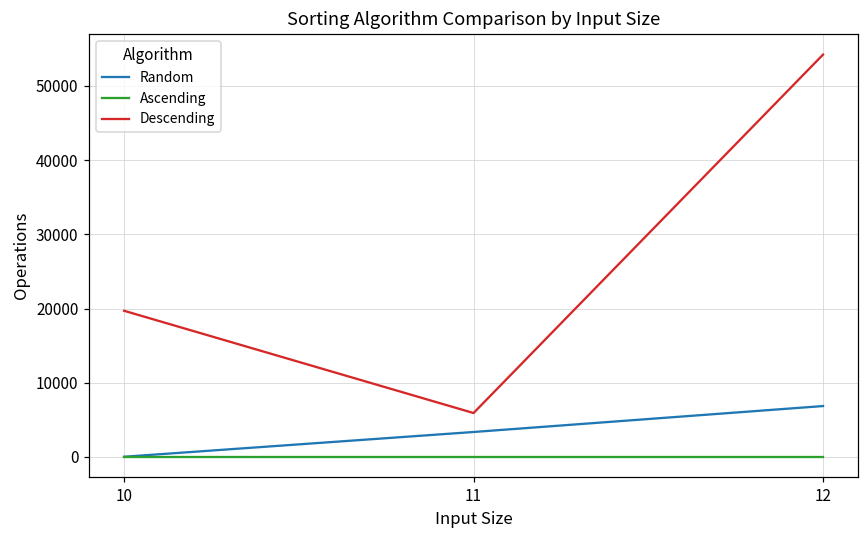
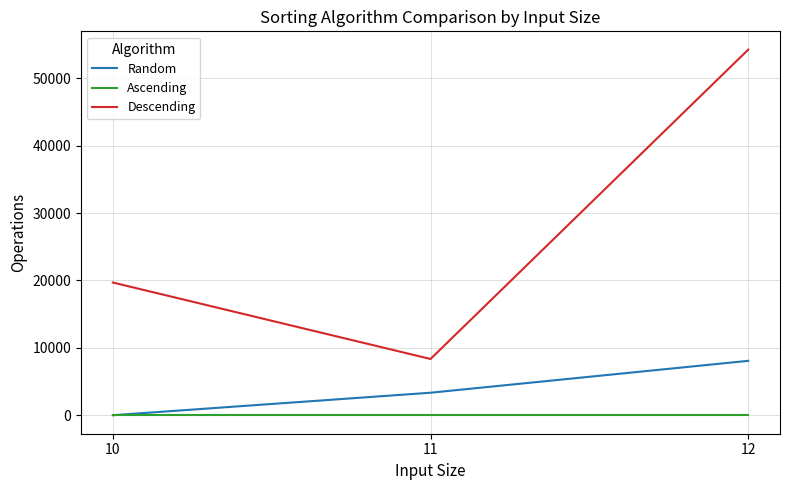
  {
    "Random": {
      "11": 3000,
-     "12": 7000
+     "12": 8000
    },
    "Ascending": {
      "11": 0,
      "12": 0
    },
    "Descending": {
      "10": 20000,
-     "11": 6000,
+     "11": 8000,
      "12": 54000
    }
  }
